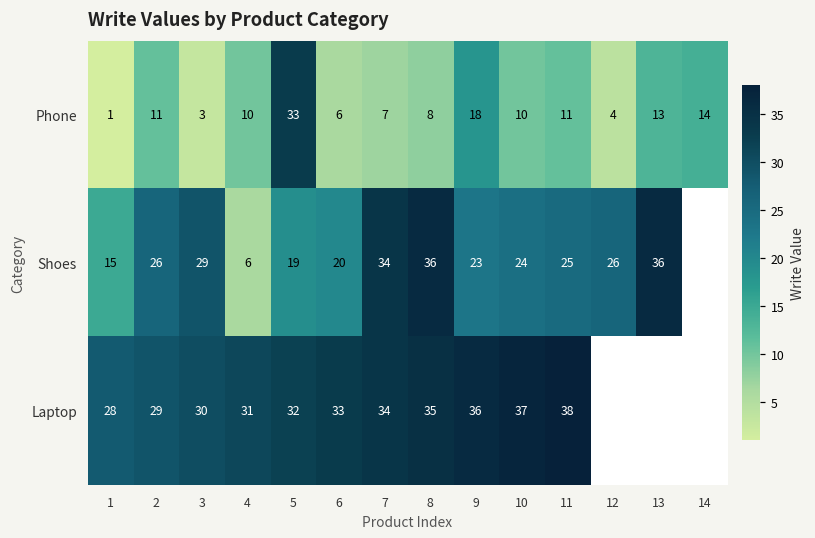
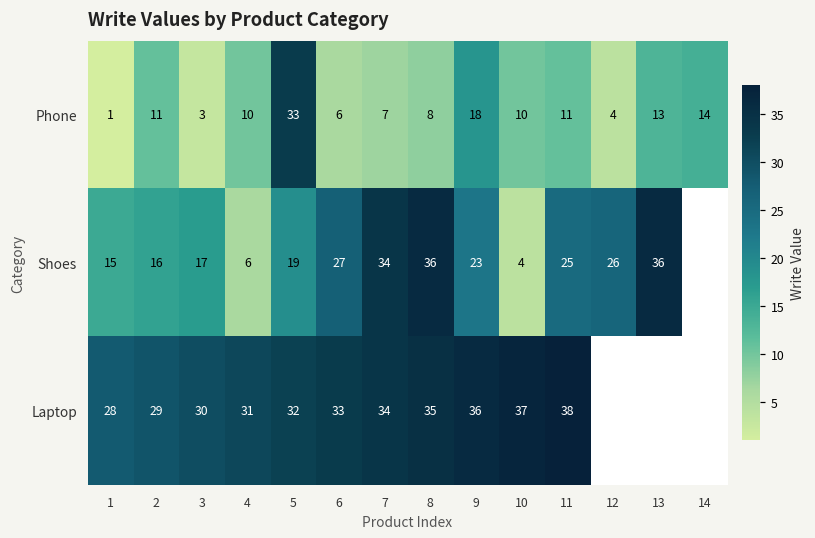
  {
    "Phone": {
      "1": 1,
      "2": 11,
      "3": 3,
      "4": 10,
      "5": 33,
      "6": 6,
      "7": 7,
      "8": 8,
      "9": 18,
      "10": 10,
      "11": 11,
      "12": 4,
      "13": 13,
      "14": 14
    },
    "Shoes": {
      "1": 15,
-     "2": 26,
-     "3": 29,
+     "2": 16,
+     "3": 17,
      "4": 6,
      "5": 19,
-     "6": 20,
+     "6": 27,
      "7": 34,
      "8": 36,
      "9": 23,
-     "10": 24,
+     "10": 4,
      "11": 25,
      "12": 26,
      "13": 36
    },
    "Laptop": {
      "1": 28,
      "2": 29,
      "3": 30,
      "4": 31,
      "5": 32,
      "6": 33,
      "7": 34,
      "8": 35,
      "9": 36,
      "10": 37,
      "11": 38
    }
  }
